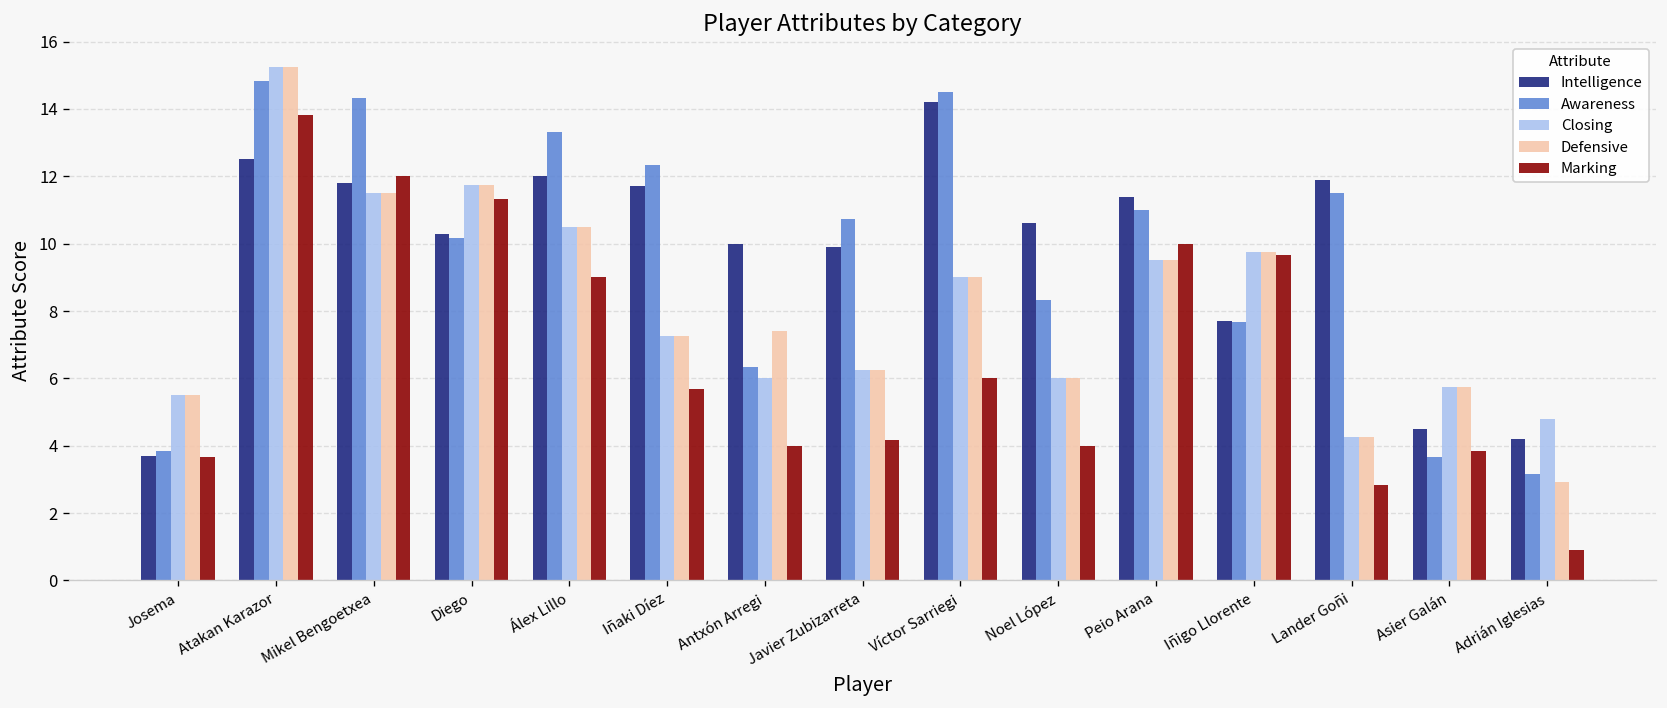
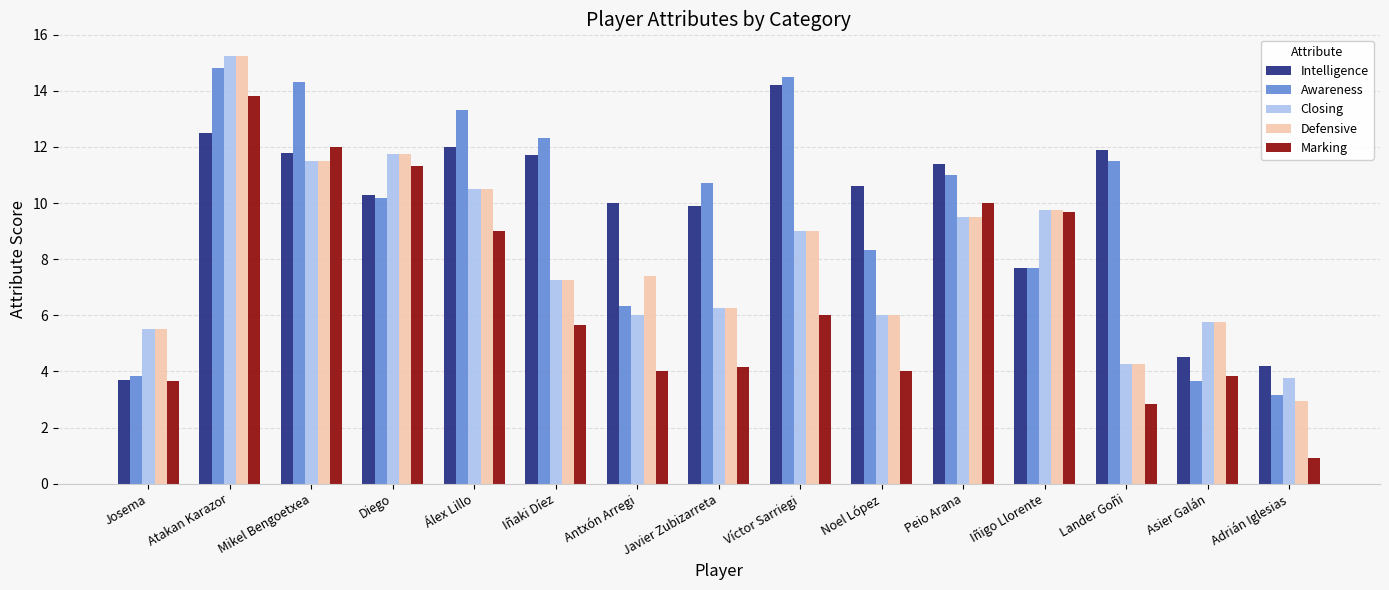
  {
    "Intelligence": {
      "Josema": 3.7,
      "Atakan Karazor": 12.5,
      "Mikel Bengoetxea": 11.8,
      "Diego": 10.3,
      "Álex Lillo": 12.0,
      "Iñaki Díez": 11.7,
      "Antxón Arregi": 10.0,
      "Javier Zubizarreta": 9.9,
      "Víctor Sarriegi": 14.2,
      "Noel López": 10.6,
      "Peio Arana": 11.4,
      "Iñigo Llorente": 7.7,
      "Lander Goñi": 11.9,
      "Asier Galán": 4.5,
      "Adrián Iglesias": 4.2
    },
    "Awareness": {
      "Josema": 3.8,
      "Atakan Karazor": 14.8,
      "Mikel Bengoetxea": 14.3,
      "Diego": 10.2,
      "Álex Lillo": 13.3,
      "Iñaki Díez": 12.3,
      "Antxón Arregi": 6.3,
      "Javier Zubizarreta": 10.7,
      "Víctor Sarriegi": 14.5,
      "Noel López": 8.3,
      "Peio Arana": 11.0,
      "Iñigo Llorente": 7.7,
      "Lander Goñi": 11.5,
      "Asier Galán": 3.7,
      "Adrián Iglesias": 3.2
    },
    "Closing": {
      "Josema": 5.5,
      "Atakan Karazor": 15.3,
      "Mikel Bengoetxea": 11.5,
      "Diego": 11.8,
      "Álex Lillo": 10.5,
      "Iñaki Díez": 7.3,
      "Antxón Arregi": 6.0,
      "Javier Zubizarreta": 6.3,
      "Víctor Sarriegi": 9.0,
      "Noel López": 6.0,
      "Peio Arana": 9.5,
      "Iñigo Llorente": 9.8,
      "Lander Goñi": 4.3,
      "Asier Galán": 5.8,
-     "Adrián Iglesias": 4.8
+     "Adrián Iglesias": 3.8
    },
    "Defensive": {
      "Josema": 5.5,
      "Atakan Karazor": 15.3,
      "Mikel Bengoetxea": 11.5,
      "Diego": 11.8,
      "Álex Lillo": 10.5,
      "Iñaki Díez": 7.3,
      "Antxón Arregi": 7.4,
      "Javier Zubizarreta": 6.3,
      "Víctor Sarriegi": 9.0,
      "Noel López": 6.0,
      "Peio Arana": 9.5,
      "Iñigo Llorente": 9.8,
      "Lander Goñi": 4.3,
      "Asier Galán": 5.8,
      "Adrián Iglesias": 2.9
    },
    "Marking": {
      "Josema": 3.7,
      "Atakan Karazor": 13.8,
      "Mikel Bengoetxea": 12.0,
      "Diego": 11.3,
      "Álex Lillo": 9.0,
      "Iñaki Díez": 5.7,
      "Antxón Arregi": 4.0,
      "Javier Zubizarreta": 4.2,
      "Víctor Sarriegi": 6.0,
      "Noel López": 4.0,
      "Peio Arana": 10.0,
      "Iñigo Llorente": 9.7,
      "Lander Goñi": 2.8,
      "Asier Galán": 3.8,
      "Adrián Iglesias": 0.9
    }
  }
